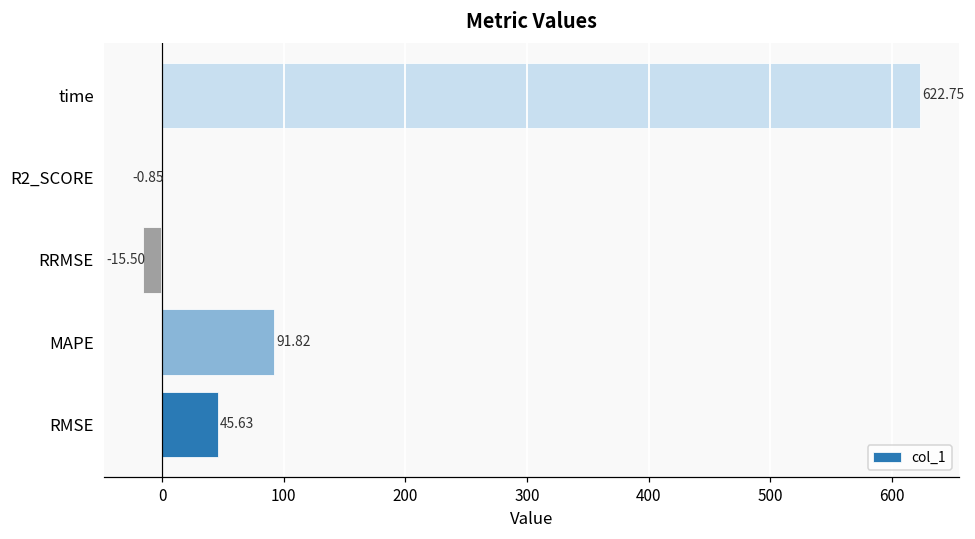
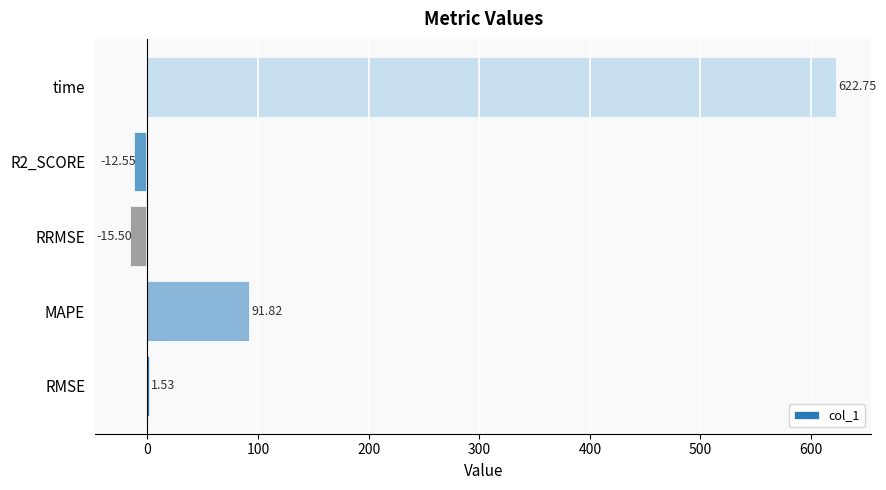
  {
    "time": 622.75,
-   "R2_SCORE": -0.85,
+   "R2_SCORE": -12.55,
    "RRMSE": -15.50,
    "MAPE": 91.82,
-   "RMSE": 45.63
+   "RMSE": 1.53
  }
